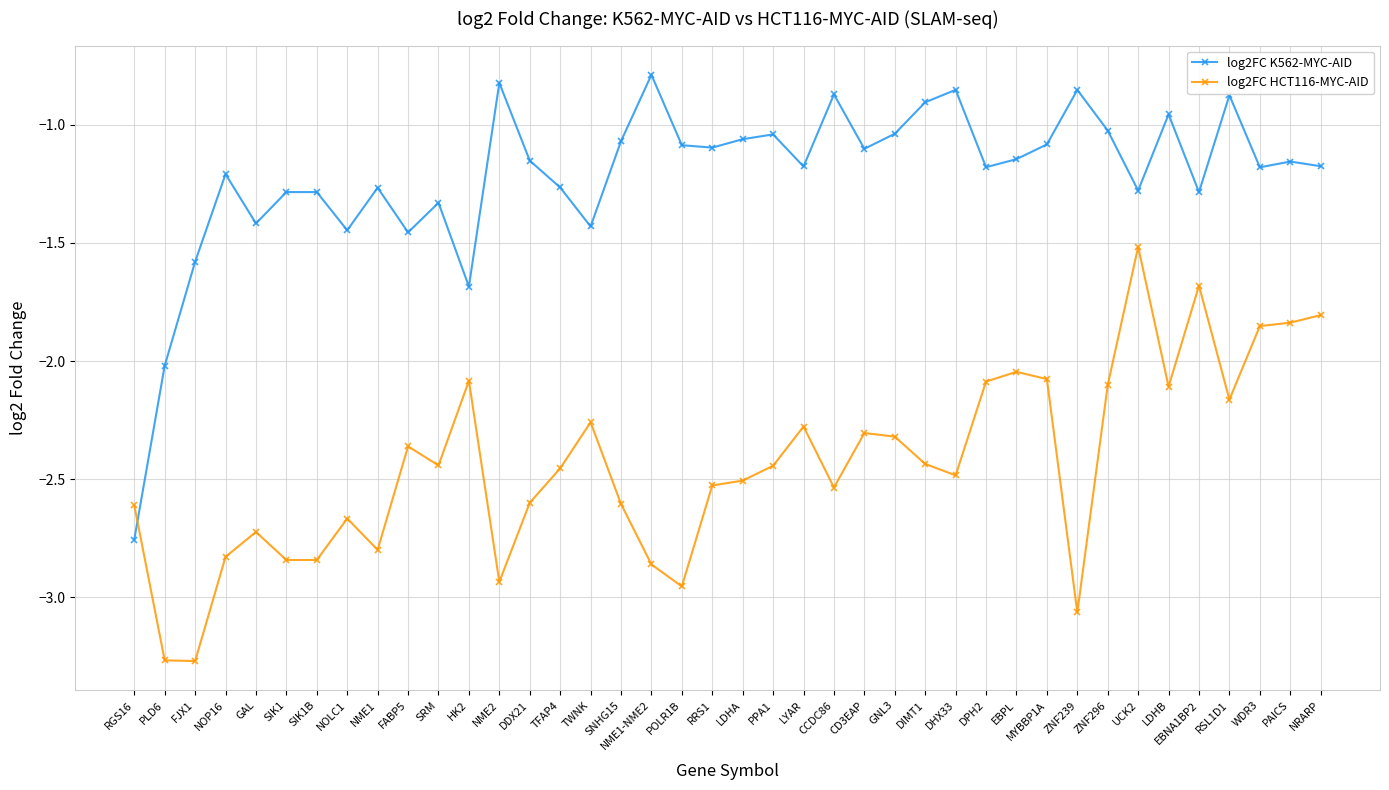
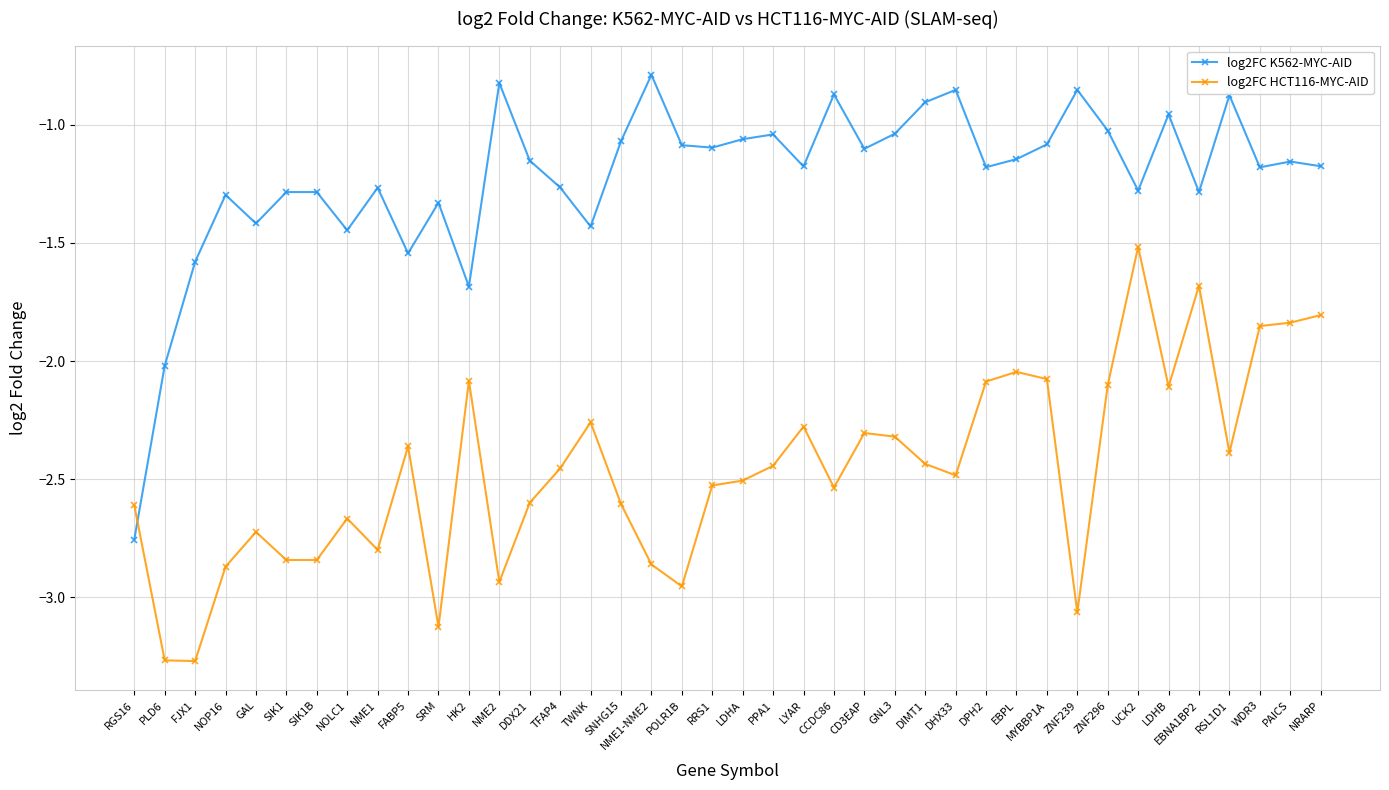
  {
    "log2FC K562-MYC-AID": {
      "RGS16": -2.76,
      "PLD6": -2.02,
      "FJX1": -1.58,
-     "NOP16": -1.21,
+     "NOP16": -1.30,
      "GAL": -1.42,
      "SIK1": -1.29,
      "SIK1B": -1.29,
      "NOLC1": -1.45,
      "NME1": -1.27,
-     "FABP5": -1.46,
+     "FABP5": -1.54,
      "SRM": -1.33,
      "HK2": -1.68,
      "NME2": -0.82,
      "DDX21": -1.15,
      "TFAP4": -1.27,
      "TWNK": -1.43,
      "SNHG15": -1.07,
      "NME1-NME2": -0.79,
      "POLR1B": -1.09,
      "RRS1": -1.10,
      "LDHA": -1.06,
      "PPA1": -1.04,
      "LYAR": -1.18,
      "CCDC86": -0.87,
      "CD3EAP": -1.10,
      "GNL3": -1.04,
      "DIMT1": -0.91,
      "DHX33": -0.85,
      "DPH2": -1.18,
      "EBPL": -1.15,
      "MYBBP1A": -1.08,
      "ZNF239": -0.85,
      "ZNF296": -1.03,
      "UCK2": -1.28,
      "LDHB": -0.96,
      "EBNA1BP2": -1.29,
      "RSL1D1": -0.88,
      "WDR3": -1.18,
      "PAICS": -1.16,
      "NRARP": -1.18
    },
    "log2FC HCT116-MYC-AID": {
      "RGS16": -2.61,
      "PLD6": -3.27,
      "FJX1": -3.27,
-     "NOP16": -2.83,
+     "NOP16": -2.87,
      "GAL": -2.72,
      "SIK1": -2.84,
      "SIK1B": -2.84,
      "NOLC1": -2.67,
      "NME1": -2.80,
      "FABP5": -2.36,
-     "SRM": -2.44,
+     "SRM": -3.12,
      "HK2": -2.08,
      "NME2": -2.93,
      "DDX21": -2.60,
      "TFAP4": -2.45,
      "TWNK": -2.26,
      "SNHG15": -2.60,
      "NME1-NME2": -2.86,
      "POLR1B": -2.95,
      "RRS1": -2.53,
      "LDHA": -2.51,
      "PPA1": -2.44,
      "LYAR": -2.28,
      "CCDC86": -2.53,
      "CD3EAP": -2.30,
      "GNL3": -2.32,
      "DIMT1": -2.44,
      "DHX33": -2.48,
      "DPH2": -2.09,
      "EBPL": -2.05,
      "MYBBP1A": -2.08,
      "ZNF239": -3.06,
      "ZNF296": -2.10,
      "UCK2": -1.52,
      "LDHB": -2.11,
      "EBNA1BP2": -1.68,
-     "RSL1D1": -2.16,
+     "RSL1D1": -2.39,
      "WDR3": -1.85,
      "PAICS": -1.84,
      "NRARP": -1.81
    }
  }
